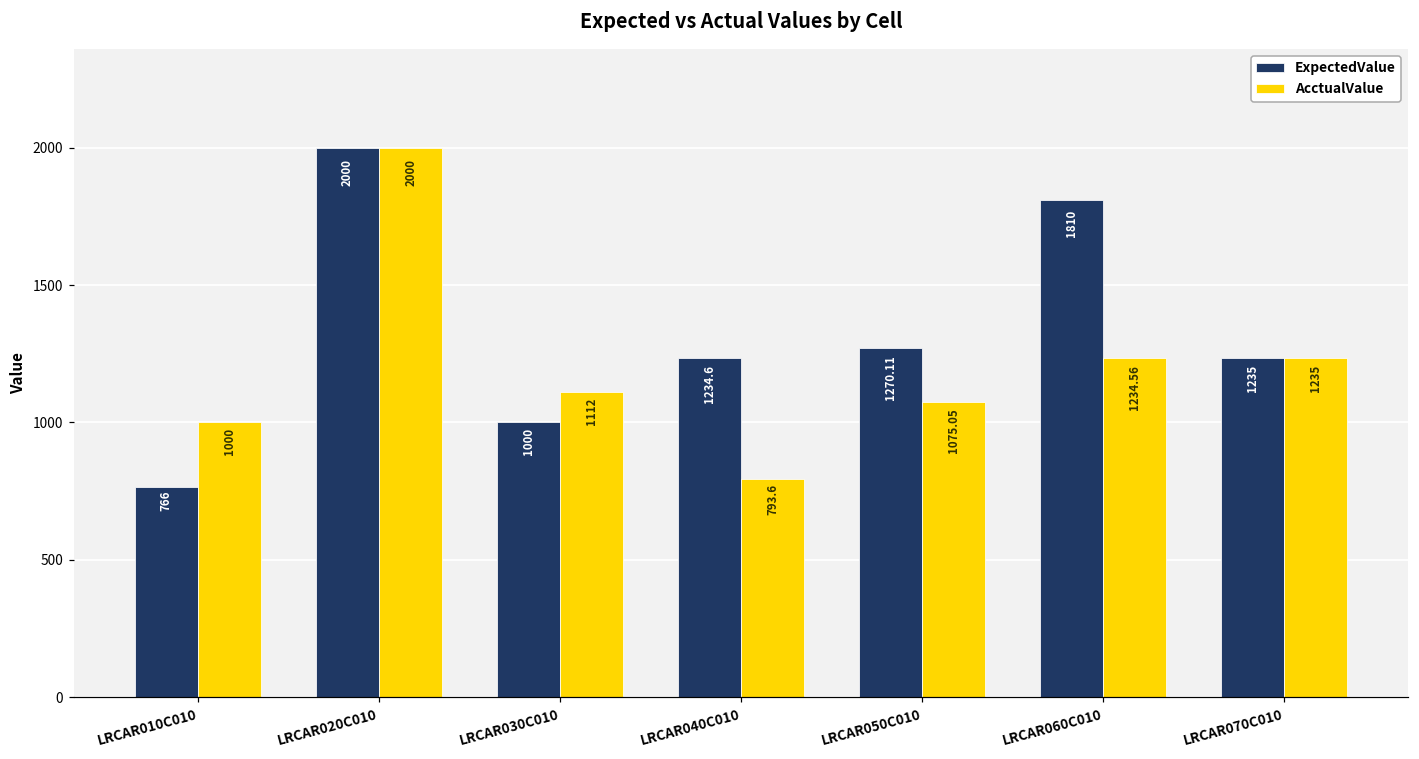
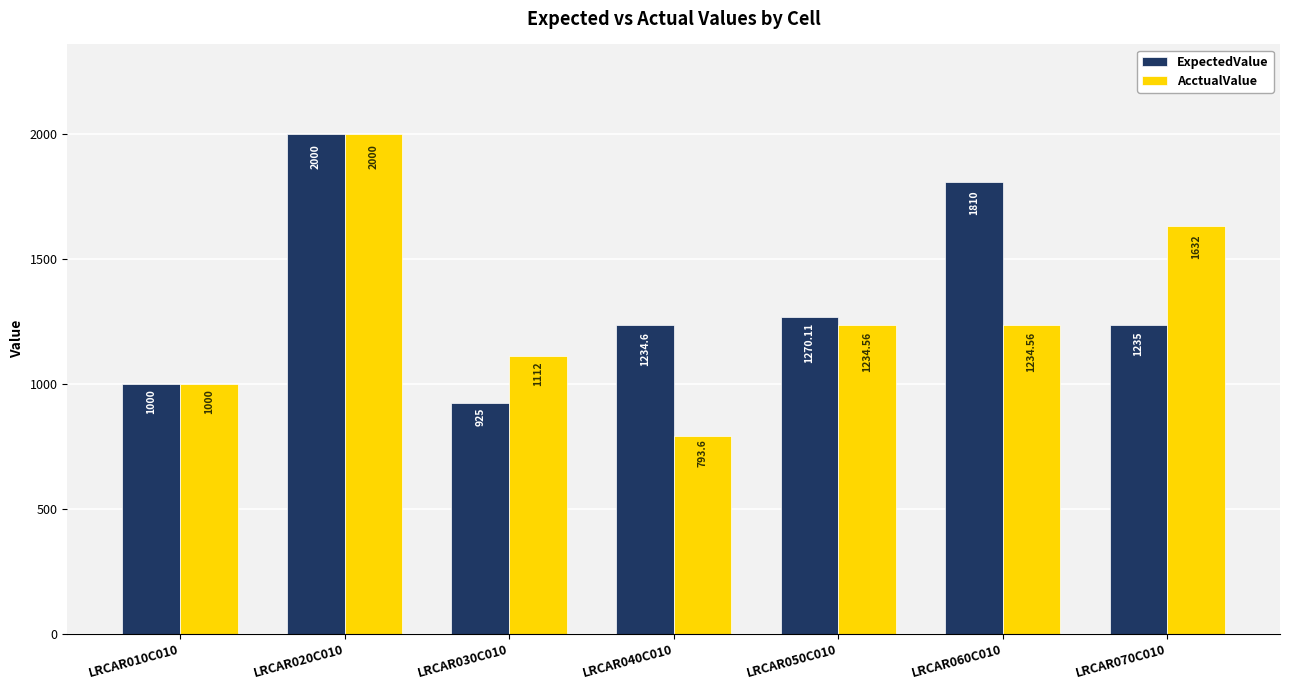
  {
    "ExpectedValue": {
-     "LRCAR010C010": 766,
+     "LRCAR010C010": 1000,
      "LRCAR020C010": 2000,
-     "LRCAR030C010": 1000,
+     "LRCAR030C010": 925,
      "LRCAR040C010": 1234.6,
      "LRCAR050C010": 1270.11,
      "LRCAR060C010": 1810,
      "LRCAR070C010": 1235
    },
    "AcctualValue": {
      "LRCAR010C010": 1000,
      "LRCAR020C010": 2000,
      "LRCAR030C010": 1112,
      "LRCAR040C010": 793.6,
-     "LRCAR050C010": 1075.05,
+     "LRCAR050C010": 1234.56,
      "LRCAR060C010": 1234.56,
-     "LRCAR070C010": 1235
+     "LRCAR070C010": 1632
    }
  }
